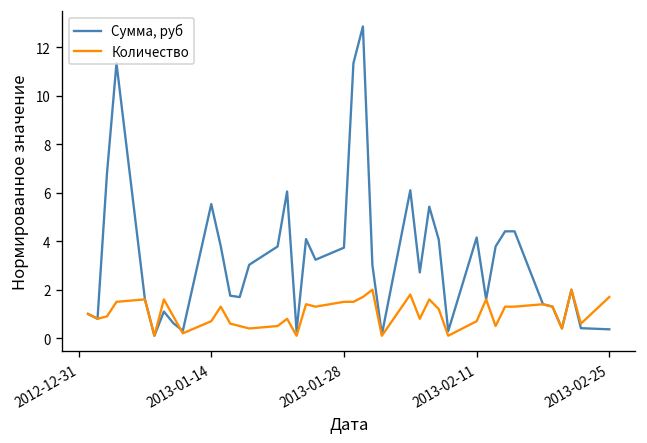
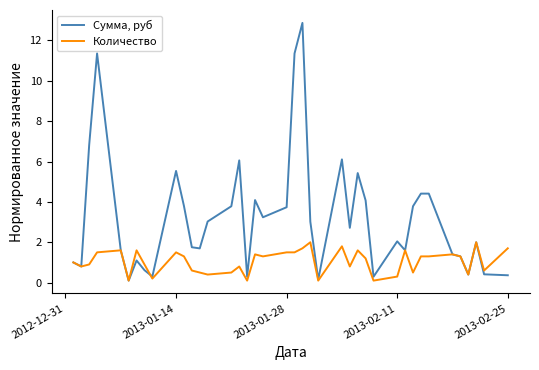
  {
    "Сумма, руб": {
      "2013-01-14": 5.5,
      "2013-01-28": 3.7,
-     "2013-02-11": 4.2,
+     "2013-02-11": 2.0,
      "2013-02-25": 0.4
    },
    "Количество": {
-     "2013-01-14": 0.7,
+     "2013-01-14": 1.5,
      "2013-01-28": 1.5,
-     "2013-02-11": 0.7,
+     "2013-02-11": 0.3,
      "2013-02-25": 1.7
    }
  }
